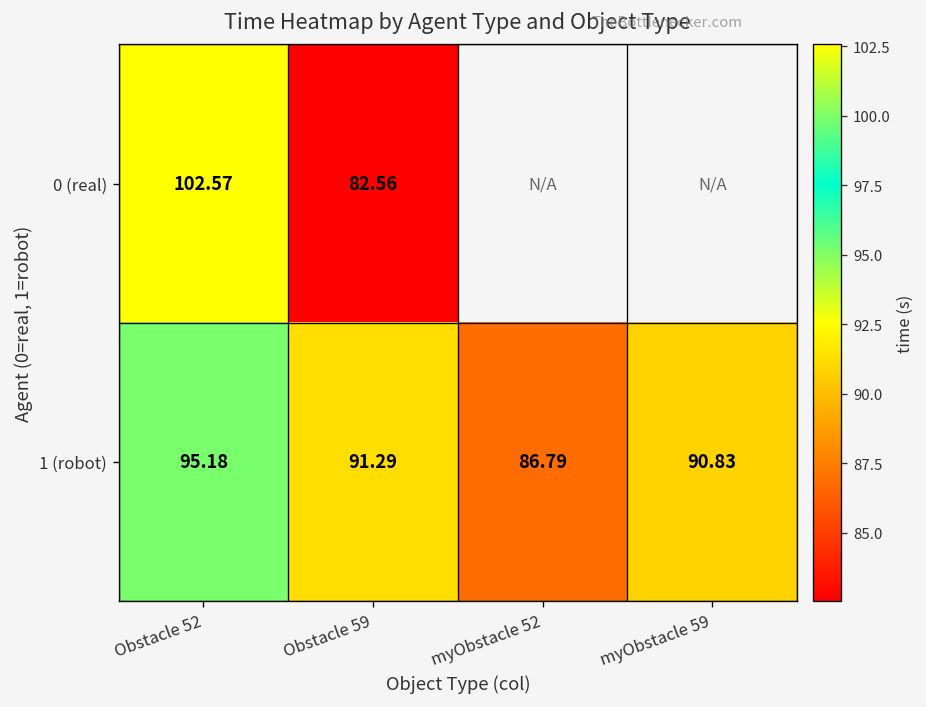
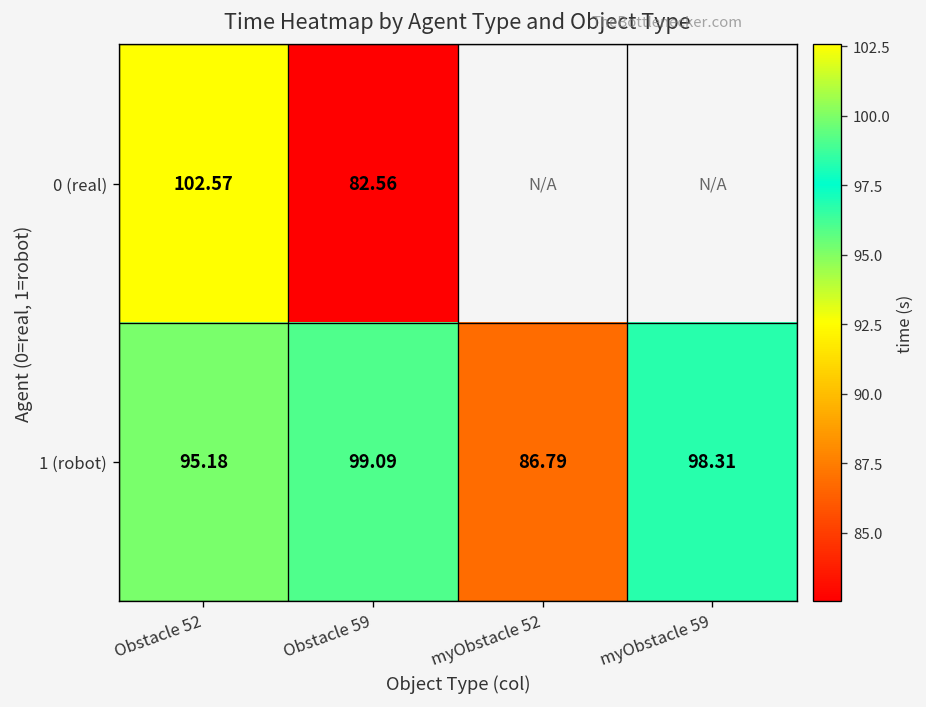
  {
    "0 (real)": {
      "Obstacle 52": 102.57,
      "Obstacle 59": 82.56
    },
    "1 (robot)": {
      "Obstacle 52": 95.18,
-     "Obstacle 59": 91.29,
+     "Obstacle 59": 99.09,
      "myObstacle 52": 86.79,
-     "myObstacle 59": 90.83
+     "myObstacle 59": 98.31
    }
  }
